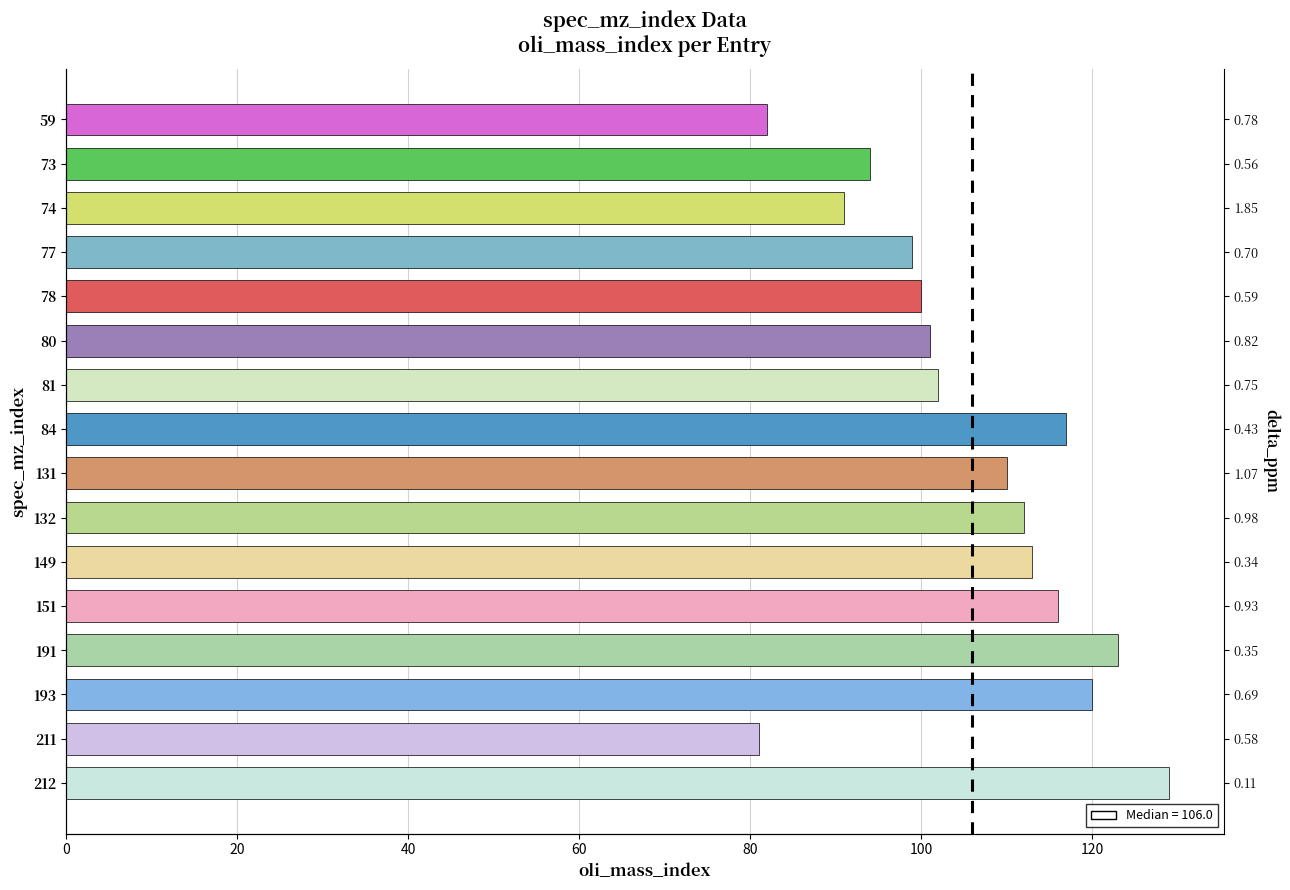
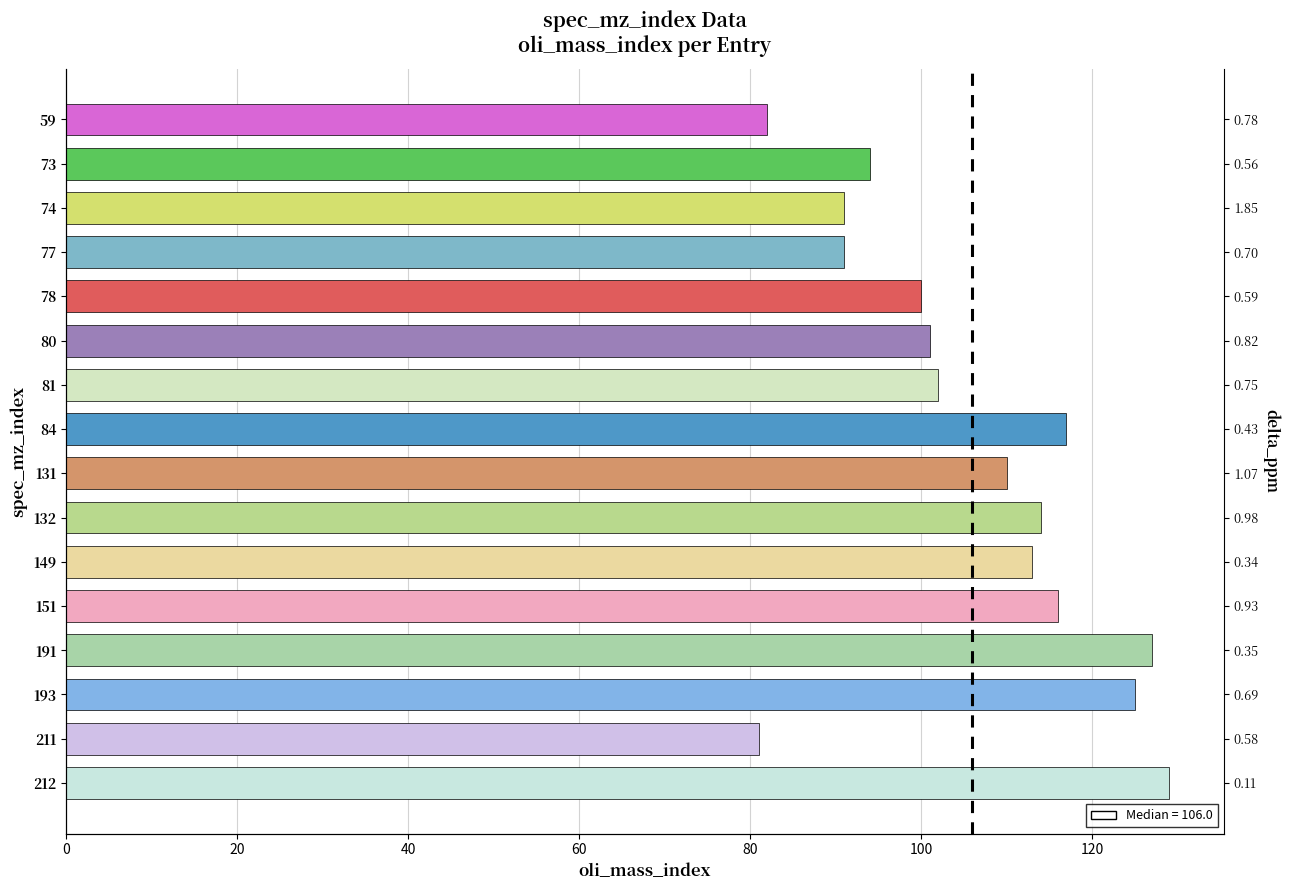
  {
    "59": 82,
    "73": 94,
    "74": 91,
-   "77": 99,
+   "77": 91,
    "78": 100,
    "80": 101,
    "81": 102,
    "84": 117,
    "131": 110,
-   "132": 112,
+   "132": 114,
    "149": 113,
    "151": 116,
-   "191": 123,
-   "193": 120,
+   "191": 127,
+   "193": 125,
    "211": 81,
    "212": 129
  }
